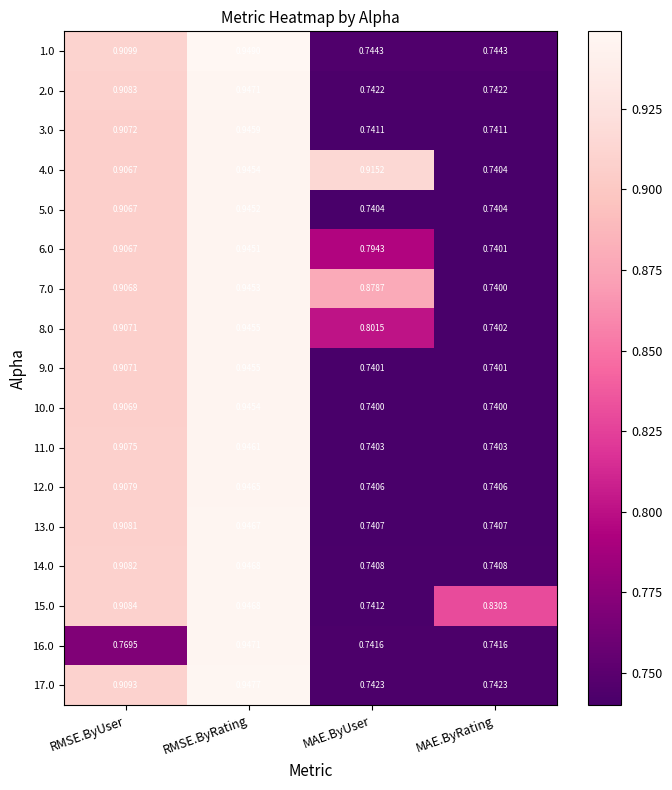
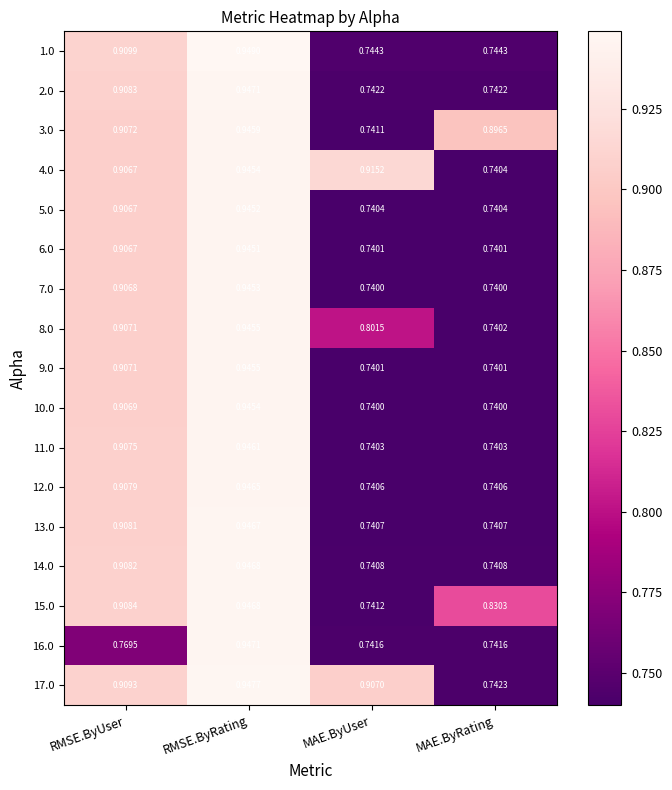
  {
    "1.0": {
      "RMSE.ByUser": 0.9099,
      "MAE.ByUser": 0.7443,
      "MAE.ByRating": 0.7443
    },
    "2.0": {
      "RMSE.ByUser": 0.9083,
      "MAE.ByUser": 0.7422,
      "MAE.ByRating": 0.7422
    },
    "3.0": {
      "RMSE.ByUser": 0.9072,
      "MAE.ByUser": 0.7411,
-     "MAE.ByRating": 0.7411
+     "MAE.ByRating": 0.8965
    },
    "4.0": {
      "RMSE.ByUser": 0.9067,
      "MAE.ByRating": 0.7404
    },
    "5.0": {
      "RMSE.ByUser": 0.9067,
      "MAE.ByUser": 0.7404,
      "MAE.ByRating": 0.7404
    },
    "6.0": {
      "RMSE.ByUser": 0.9067,
-     "MAE.ByUser": 0.7943,
+     "MAE.ByUser": 0.7401,
      "MAE.ByRating": 0.7401
    },
    "7.0": {
      "RMSE.ByUser": 0.9068,
-     "MAE.ByUser": 0.8787,
+     "MAE.ByUser": 0.7400,
      "MAE.ByRating": 0.7400
    },
    "8.0": {
      "RMSE.ByUser": 0.9071,
      "MAE.ByUser": 0.8015,
      "MAE.ByRating": 0.7402
    },
    "9.0": {
      "RMSE.ByUser": 0.9071,
      "MAE.ByUser": 0.7401,
      "MAE.ByRating": 0.7401
    },
    "10.0": {
      "RMSE.ByUser": 0.9069,
      "MAE.ByUser": 0.7400,
      "MAE.ByRating": 0.7400
    },
    "11.0": {
      "RMSE.ByUser": 0.9075,
      "MAE.ByUser": 0.7403,
      "MAE.ByRating": 0.7403
    },
    "12.0": {
      "RMSE.ByUser": 0.9079,
      "MAE.ByUser": 0.7406,
      "MAE.ByRating": 0.7406
    },
    "13.0": {
      "RMSE.ByUser": 0.9081,
      "MAE.ByUser": 0.7407,
      "MAE.ByRating": 0.7407
    },
    "14.0": {
      "RMSE.ByUser": 0.9082,
      "MAE.ByUser": 0.7408,
      "MAE.ByRating": 0.7408
    },
    "15.0": {
      "RMSE.ByUser": 0.9084,
      "MAE.ByUser": 0.7412,
      "MAE.ByRating": 0.8303
    },
    "16.0": {
      "RMSE.ByUser": 0.7695,
      "MAE.ByUser": 0.7416,
      "MAE.ByRating": 0.7416
    },
    "17.0": {
      "RMSE.ByUser": 0.9093,
-     "MAE.ByUser": 0.7423,
+     "MAE.ByUser": 0.9070,
      "MAE.ByRating": 0.7423
    }
  }
